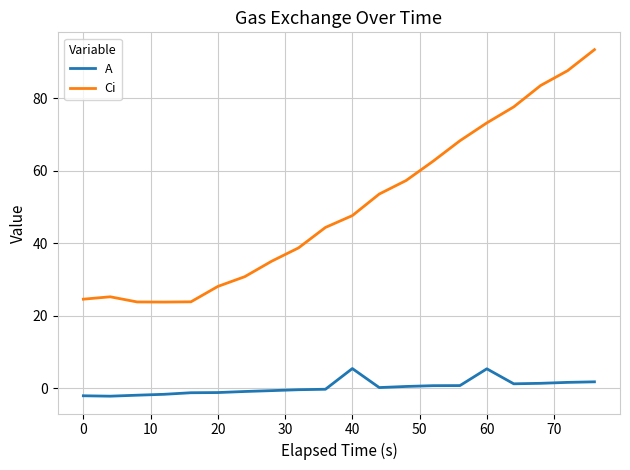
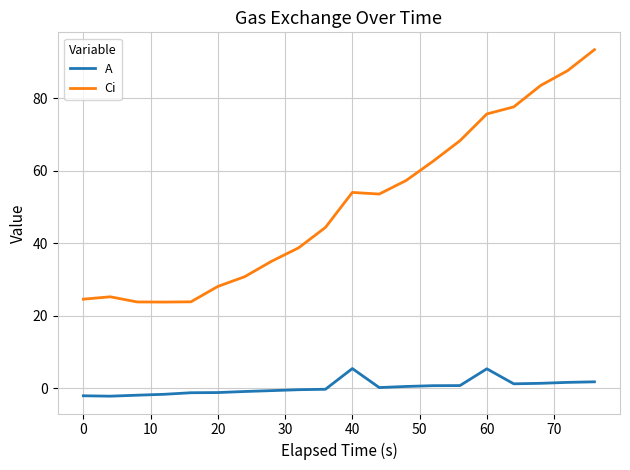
  {
    "A": {
      "0": -2,
      "20": -1,
      "40": 5,
      "60": 5
    },
    "Ci": {
      "0": 25,
      "20": 28,
-     "40": 48,
-     "60": 73
+     "40": 54,
+     "60": 76
    }
  }
